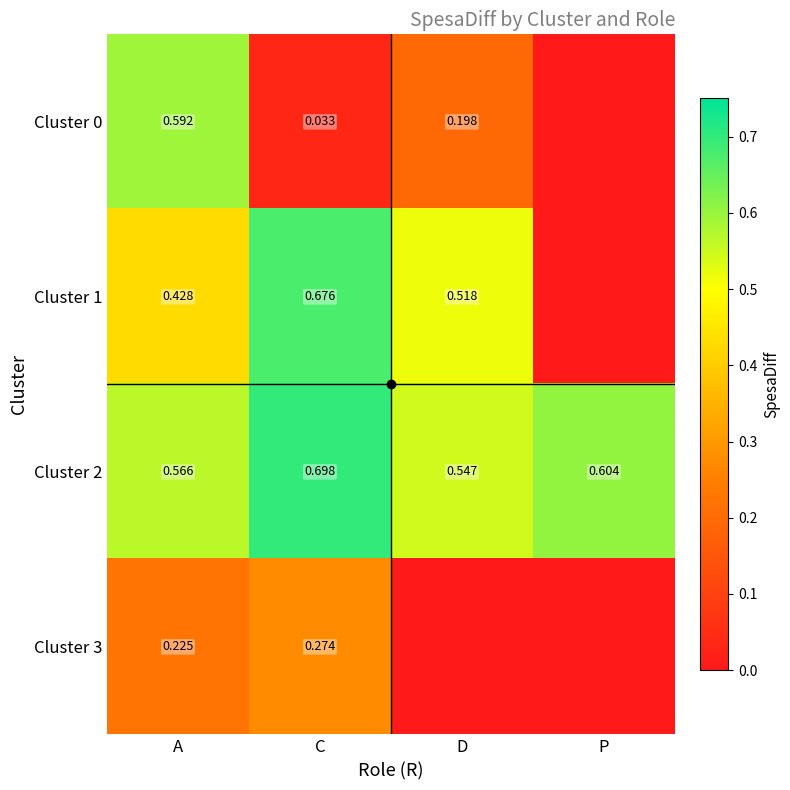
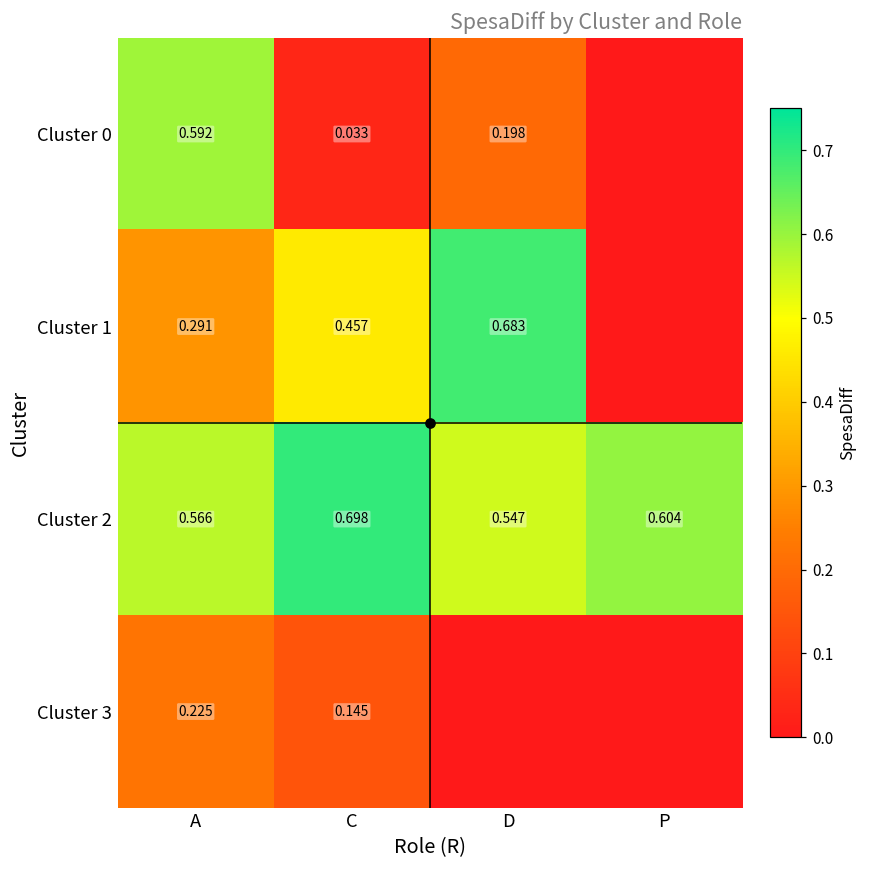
  {
    "Cluster 1": {
-     "A": 0.428,
-     "C": 0.676,
-     "D": 0.518
+     "A": 0.291,
+     "C": 0.457,
+     "D": 0.683
    },
    "Cluster 3": {
-     "C": 0.274
+     "C": 0.145
    }
  }
